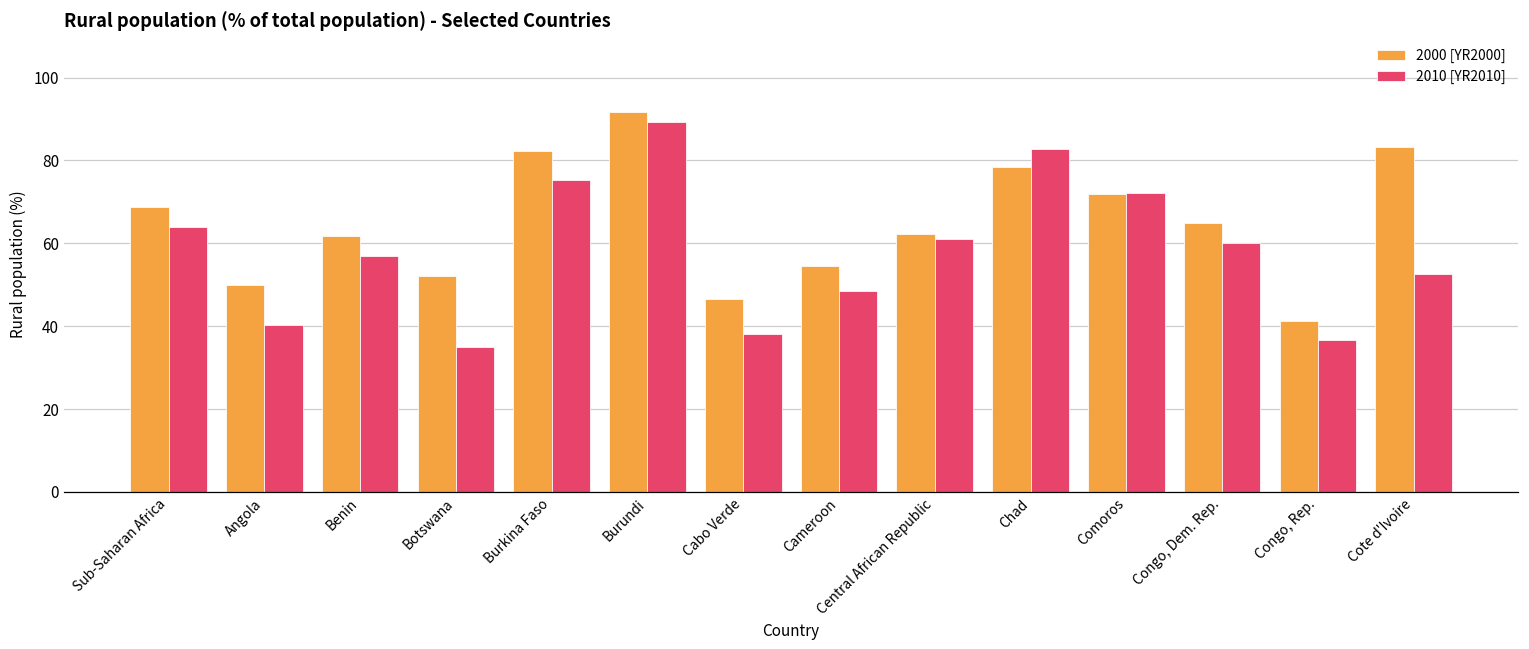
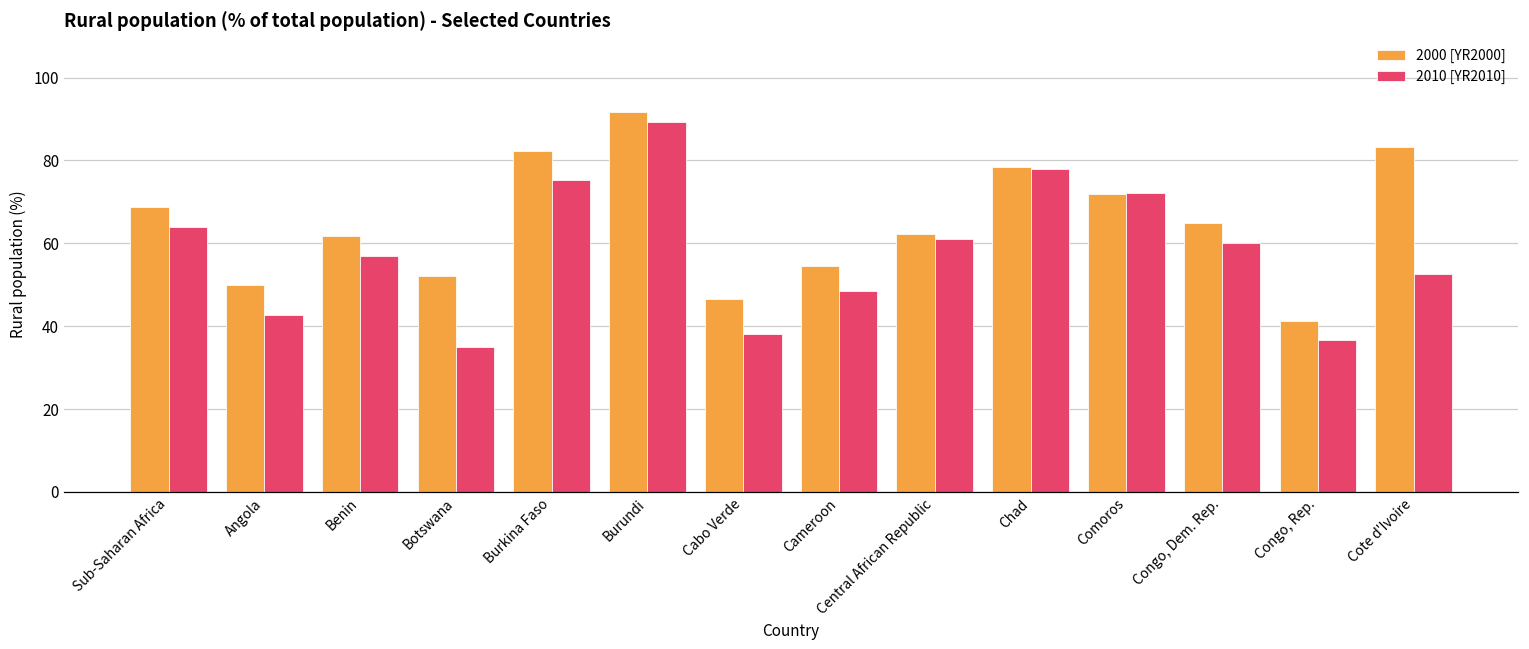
  {
    "2000 [YR2000]": {
      "Sub-Saharan Africa": 69,
      "Angola": 50,
      "Benin": 62,
      "Botswana": 52,
      "Burkina Faso": 82,
      "Burundi": 92,
      "Cabo Verde": 47,
      "Cameroon": 54,
      "Central African Republic": 62,
      "Chad": 78,
      "Comoros": 72,
      "Congo, Dem. Rep.": 65,
      "Congo, Rep.": 41,
      "Cote d'Ivoire": 83
    },
    "2010 [YR2010]": {
      "Sub-Saharan Africa": 64,
-     "Angola": 40,
+     "Angola": 43,
      "Benin": 57,
      "Botswana": 35,
      "Burkina Faso": 75,
      "Burundi": 89,
      "Cabo Verde": 38,
      "Cameroon": 48,
      "Central African Republic": 61,
-     "Chad": 83,
+     "Chad": 78,
      "Comoros": 72,
      "Congo, Dem. Rep.": 60,
      "Congo, Rep.": 37,
      "Cote d'Ivoire": 53
    }
  }
